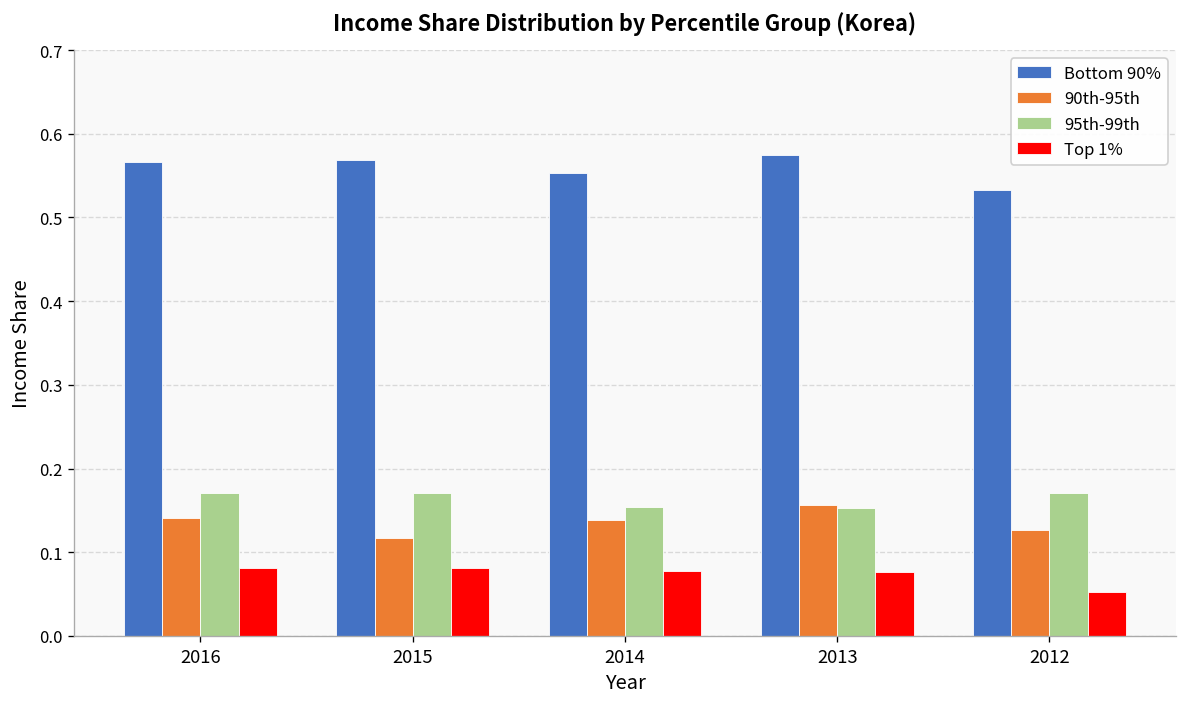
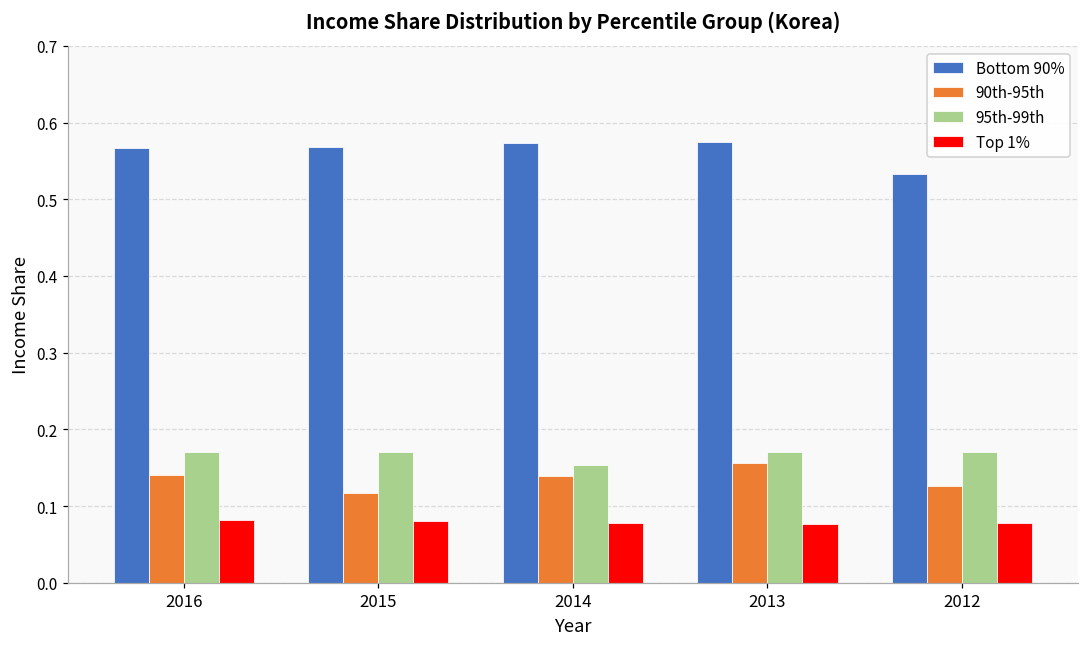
  {
    "Bottom 90%": {
      "2016": 0.57,
      "2015": 0.57,
-     "2014": 0.55,
+     "2014": 0.57,
      "2013": 0.57,
      "2012": 0.53
    },
    "90th-95th": {
      "2016": 0.14,
      "2015": 0.12,
      "2014": 0.14,
      "2013": 0.16,
      "2012": 0.13
    },
    "95th-99th": {
      "2016": 0.17,
      "2015": 0.17,
      "2014": 0.15,
-     "2013": 0.15,
+     "2013": 0.17,
      "2012": 0.17
    },
    "Top 1%": {
      "2016": 0.08,
      "2015": 0.08,
      "2014": 0.08,
      "2013": 0.08,
-     "2012": 0.05
+     "2012": 0.08
    }
  }
